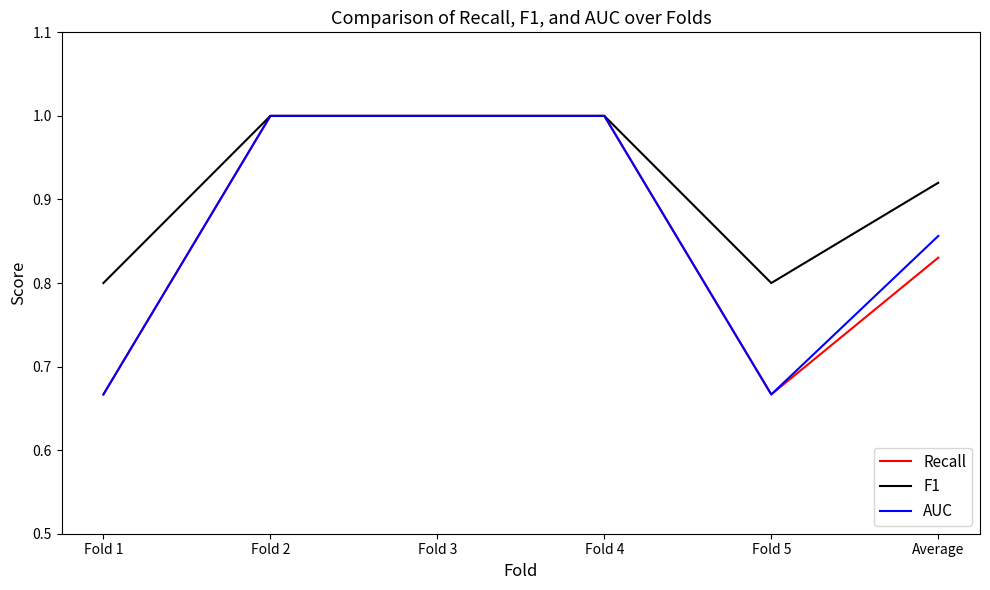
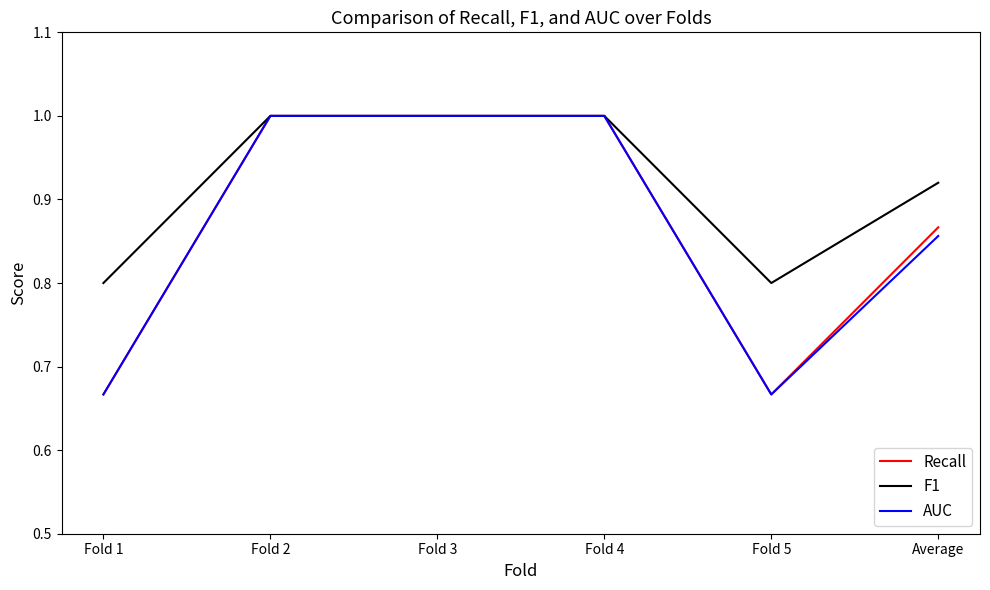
  {
    "Recall": {
-     "Average": 0.83
+     "Average": 0.87
    },
    "F1": {
      "Fold 1": 0.80,
      "Fold 5": 0.80,
      "Average": 0.92
    },
    "AUC": {
      "Average": 0.86
    }
  }
